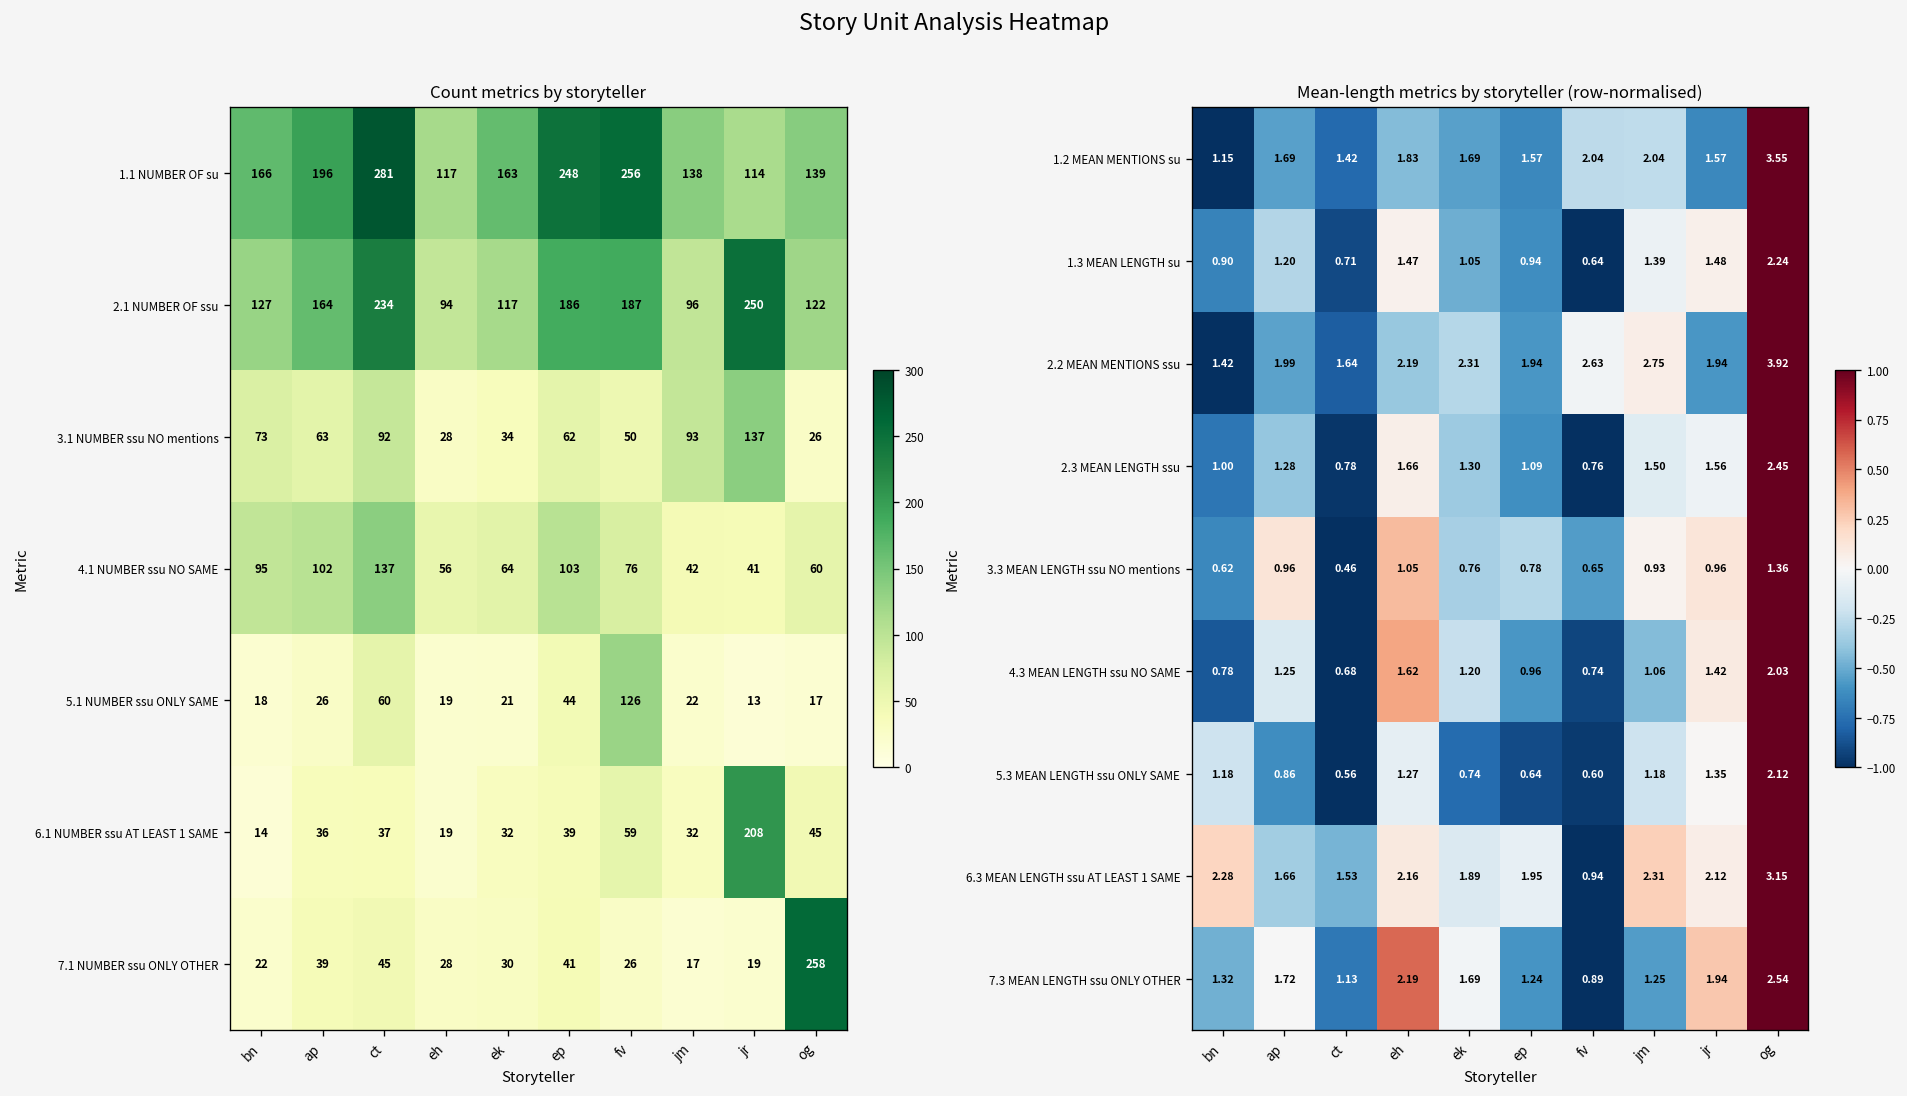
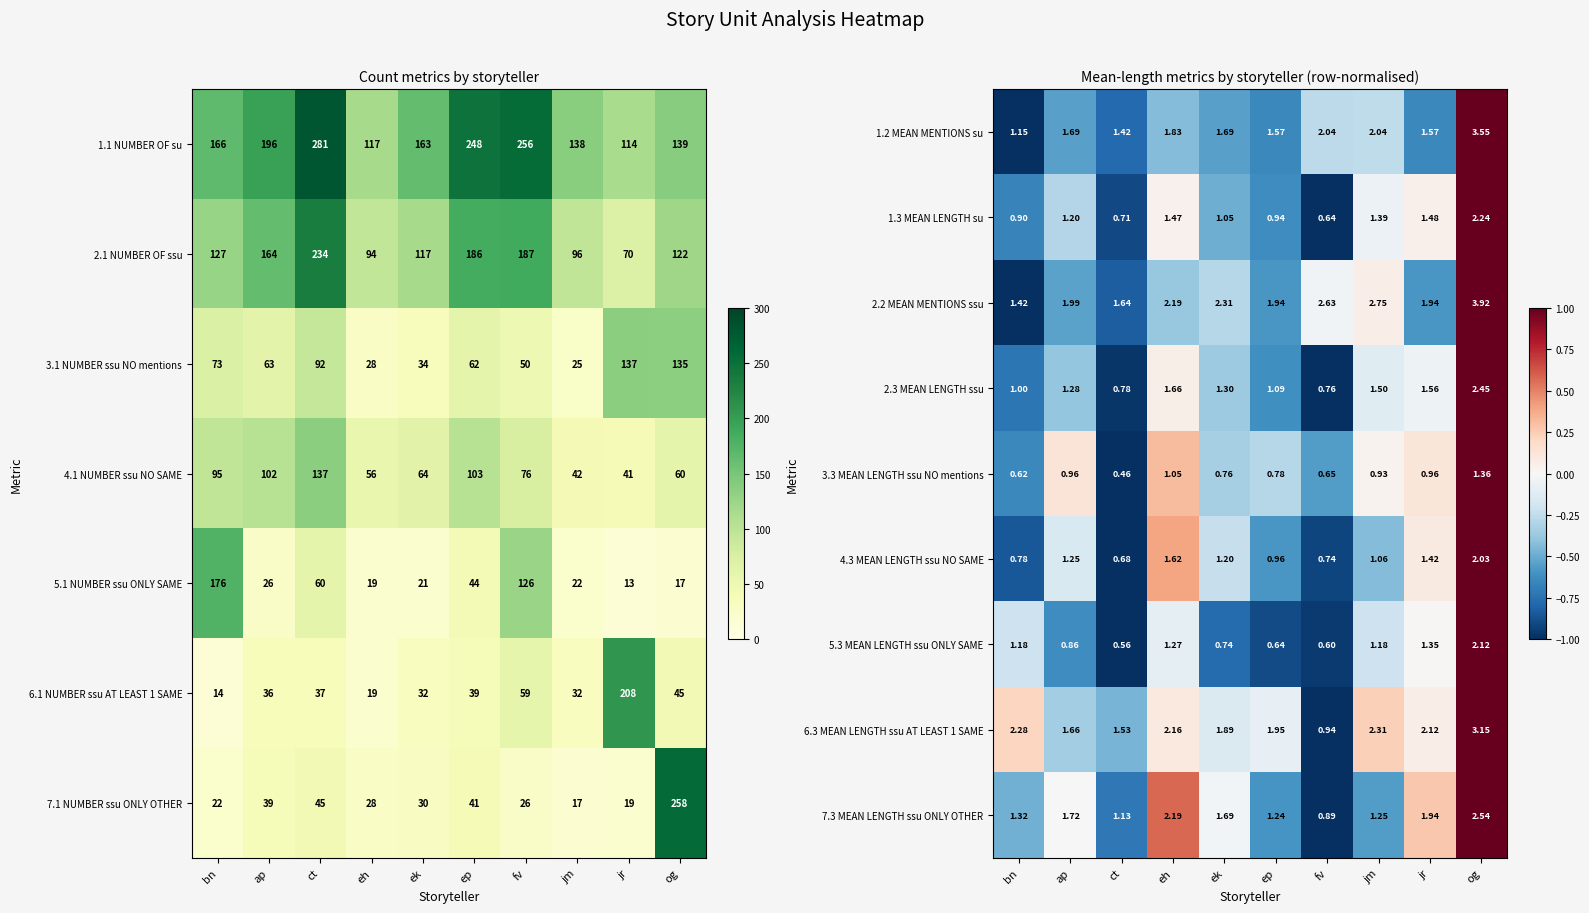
  {
    "Count metrics by storyteller": {
      "1.1 NUMBER OF su": {
        "bn": 166,
        "ap": 196,
        "ct": 281,
        "eh": 117,
        "ek": 163,
        "ep": 248,
        "fv": 256,
        "jm": 138,
        "jr": 114,
        "og": 139
      },
      "2.1 NUMBER OF ssu": {
        "bn": 127,
        "ap": 164,
        "ct": 234,
        "eh": 94,
        "ek": 117,
        "ep": 186,
        "fv": 187,
        "jm": 96,
-       "jr": 250,
+       "jr": 70,
        "og": 122
      },
      "3.1 NUMBER ssu NO mentions": {
        "bn": 73,
        "ap": 63,
        "ct": 92,
        "eh": 28,
        "ek": 34,
        "ep": 62,
        "fv": 50,
-       "jm": 93,
+       "jm": 25,
        "jr": 137,
-       "og": 26
+       "og": 135
      },
      "4.1 NUMBER ssu NO SAME": {
        "bn": 95,
        "ap": 102,
        "ct": 137,
        "eh": 56,
        "ek": 64,
        "ep": 103,
        "fv": 76,
        "jm": 42,
        "jr": 41,
        "og": 60
      },
      "5.1 NUMBER ssu ONLY SAME": {
-       "bn": 18,
+       "bn": 176,
        "ap": 26,
        "ct": 60,
        "eh": 19,
        "ek": 21,
        "ep": 44,
        "fv": 126,
        "jm": 22,
        "jr": 13,
        "og": 17
      },
      "6.1 NUMBER ssu AT LEAST 1 SAME": {
        "bn": 14,
        "ap": 36,
        "ct": 37,
        "eh": 19,
        "ek": 32,
        "ep": 39,
        "fv": 59,
        "jm": 32,
        "jr": 208,
        "og": 45
      },
      "7.1 NUMBER ssu ONLY OTHER": {
        "bn": 22,
        "ap": 39,
        "ct": 45,
        "eh": 28,
        "ek": 30,
        "ep": 41,
        "fv": 26,
        "jm": 17,
        "jr": 19,
        "og": 258
      }
    },
    "Mean-length metrics by storyteller (row-normalised)": {
      "1.2 MEAN MENTIONS su": {
        "bn": 1.15,
        "ap": 1.69,
        "ct": 1.42,
        "eh": 1.83,
        "ek": 1.69,
        "ep": 1.57,
        "fv": 2.04,
        "jm": 2.04,
        "jr": 1.57,
        "og": 3.55
      },
      "1.3 MEAN LENGTH su": {
        "bn": 0.90,
        "ap": 1.20,
        "ct": 0.71,
        "eh": 1.47,
        "ek": 1.05,
        "ep": 0.94,
        "fv": 0.64,
        "jm": 1.39,
        "jr": 1.48,
        "og": 2.24
      },
      "2.2 MEAN MENTIONS ssu": {
        "bn": 1.42,
        "ap": 1.99,
        "ct": 1.64,
        "eh": 2.19,
        "ek": 2.31,
        "ep": 1.94,
        "fv": 2.63,
        "jm": 2.75,
        "jr": 1.94,
        "og": 3.92
      },
      "2.3 MEAN LENGTH ssu": {
        "bn": 1.00,
        "ap": 1.28,
        "ct": 0.78,
        "eh": 1.66,
        "ek": 1.30,
        "ep": 1.09,
        "fv": 0.76,
        "jm": 1.50,
        "jr": 1.56,
        "og": 2.45
      },
      "3.3 MEAN LENGTH ssu NO mentions": {
        "bn": 0.62,
        "ap": 0.96,
        "ct": 0.46,
        "eh": 1.05,
        "ek": 0.76,
        "ep": 0.78,
        "fv": 0.65,
        "jm": 0.93,
        "jr": 0.96,
        "og": 1.36
      },
      "4.3 MEAN LENGTH ssu NO SAME": {
        "bn": 0.78,
        "ap": 1.25,
        "ct": 0.68,
        "eh": 1.62,
        "ek": 1.20,
        "ep": 0.96,
        "fv": 0.74,
        "jm": 1.06,
        "jr": 1.42,
        "og": 2.03
      },
      "5.3 MEAN LENGTH ssu ONLY SAME": {
        "bn": 1.18,
        "ap": 0.86,
        "ct": 0.56,
        "eh": 1.27,
        "ek": 0.74,
        "ep": 0.64,
        "fv": 0.60,
        "jm": 1.18,
        "jr": 1.35,
        "og": 2.12
      },
      "6.3 MEAN LENGTH ssu AT LEAST 1 SAME": {
        "bn": 2.28,
        "ap": 1.66,
        "ct": 1.53,
        "eh": 2.16,
        "ek": 1.89,
        "ep": 1.95,
        "fv": 0.94,
        "jm": 2.31,
        "jr": 2.12,
        "og": 3.15
      },
      "7.3 MEAN LENGTH ssu ONLY OTHER": {
        "bn": 1.32,
        "ap": 1.72,
        "ct": 1.13,
        "eh": 2.19,
        "ek": 1.69,
        "ep": 1.24,
        "fv": 0.89,
        "jm": 1.25,
        "jr": 1.94,
        "og": 2.54
      }
    }
  }
